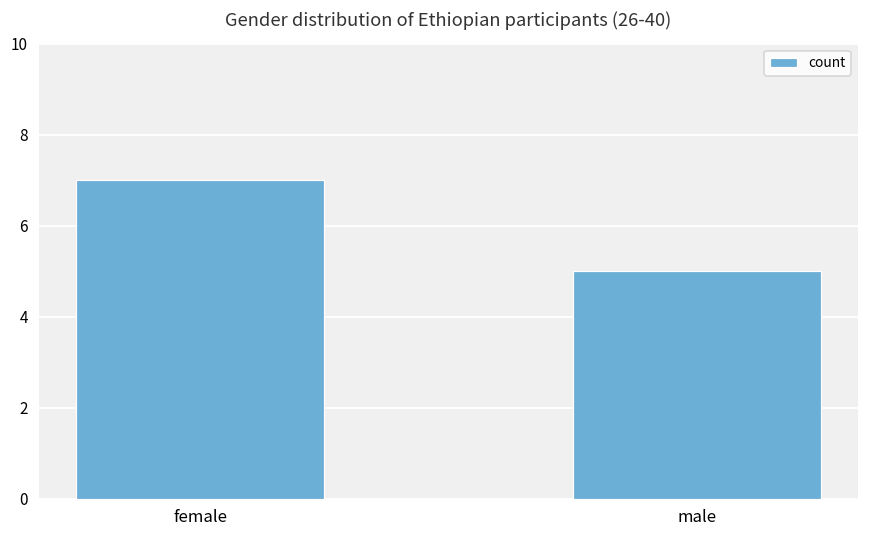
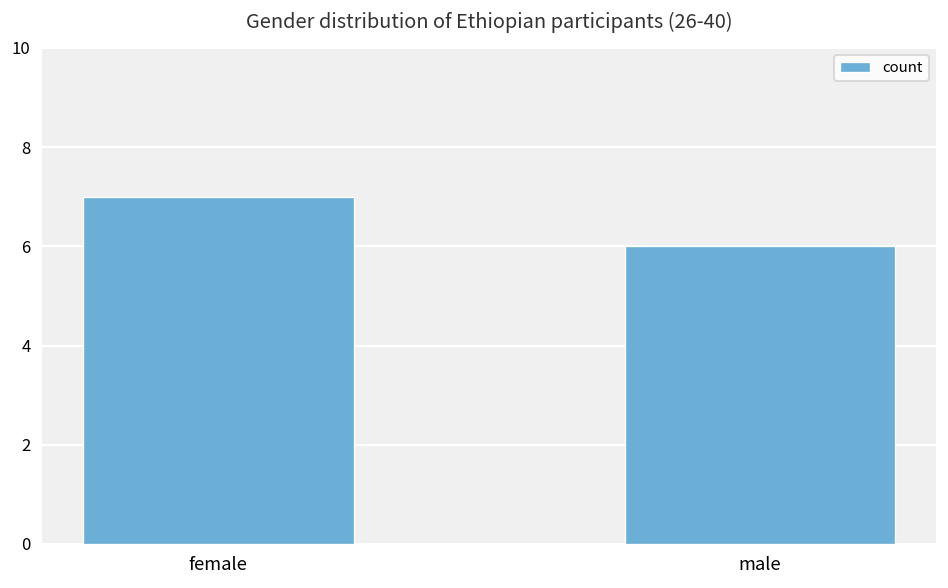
  {
    "female": 7,
-   "male": 5
+   "male": 6
  }
